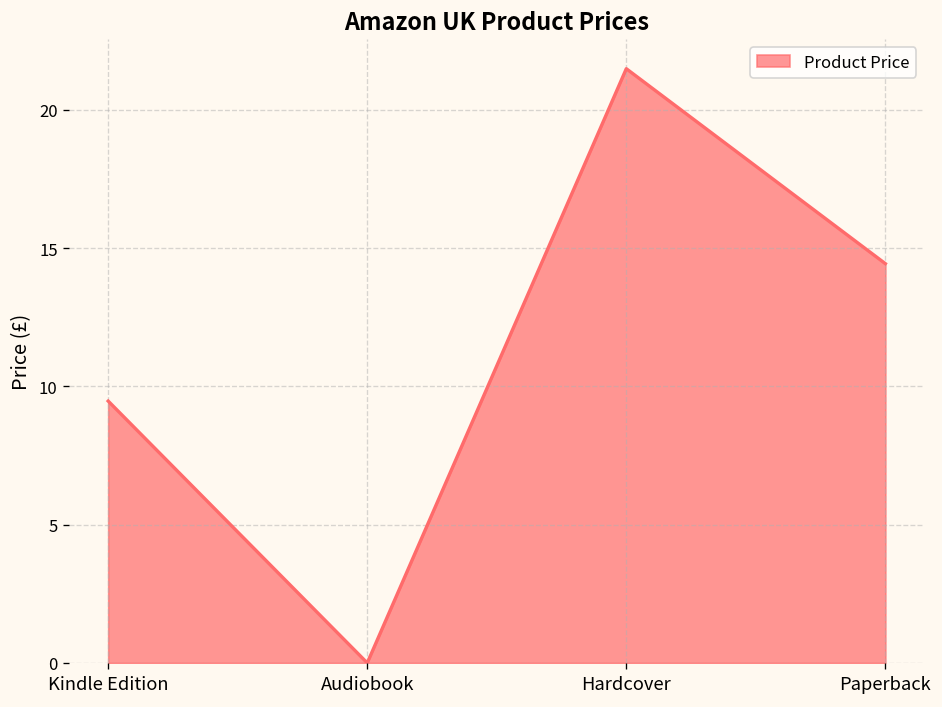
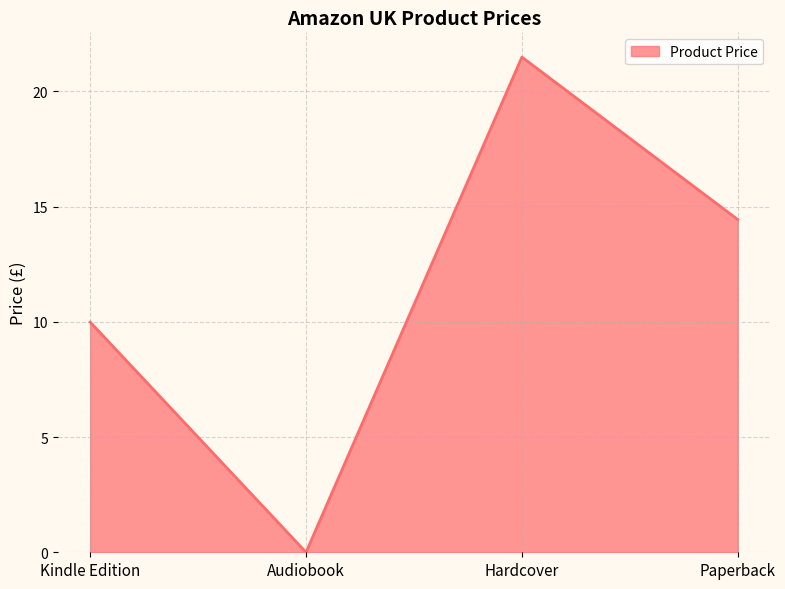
  {
-   "Kindle Edition": 9.5,
+   "Kindle Edition": 10.0,
    "Audiobook": 0.0,
    "Hardcover": 21.5,
    "Paperback": 14.4
  }
